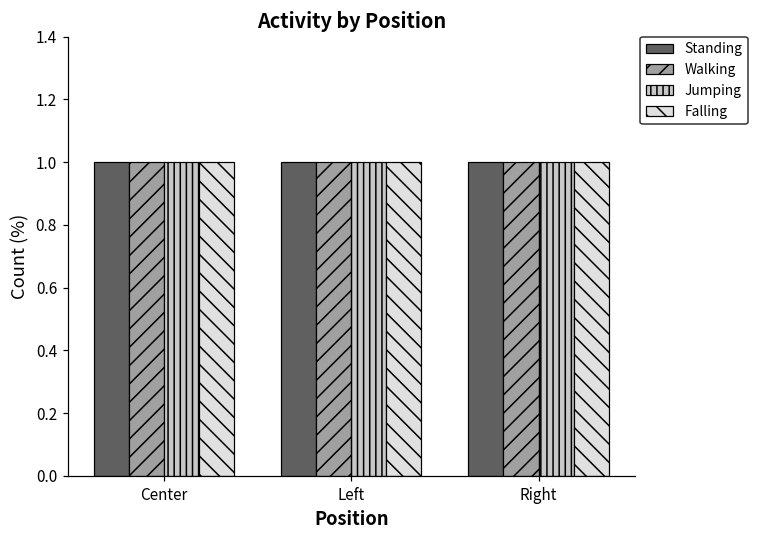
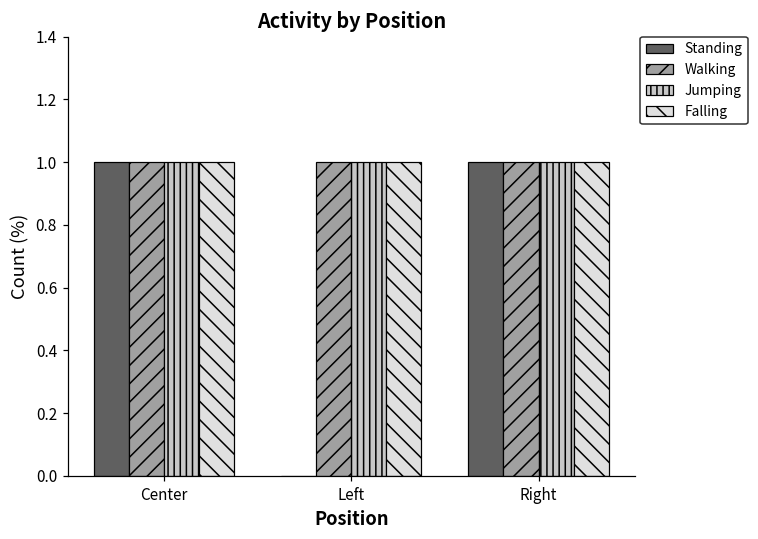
  {
    "Standing": {
      "Center": 1,
-     "Left": 1,
+     "Left": 0,
      "Right": 1
    },
    "Walking": {
      "Center": 1,
      "Left": 1,
      "Right": 1
    }
  }
